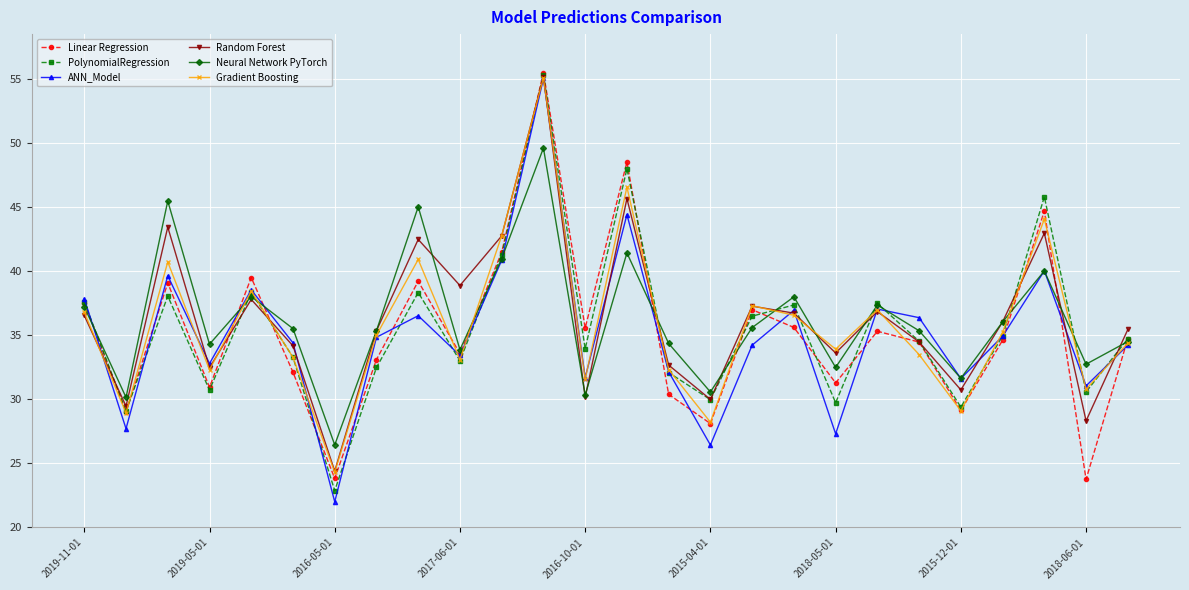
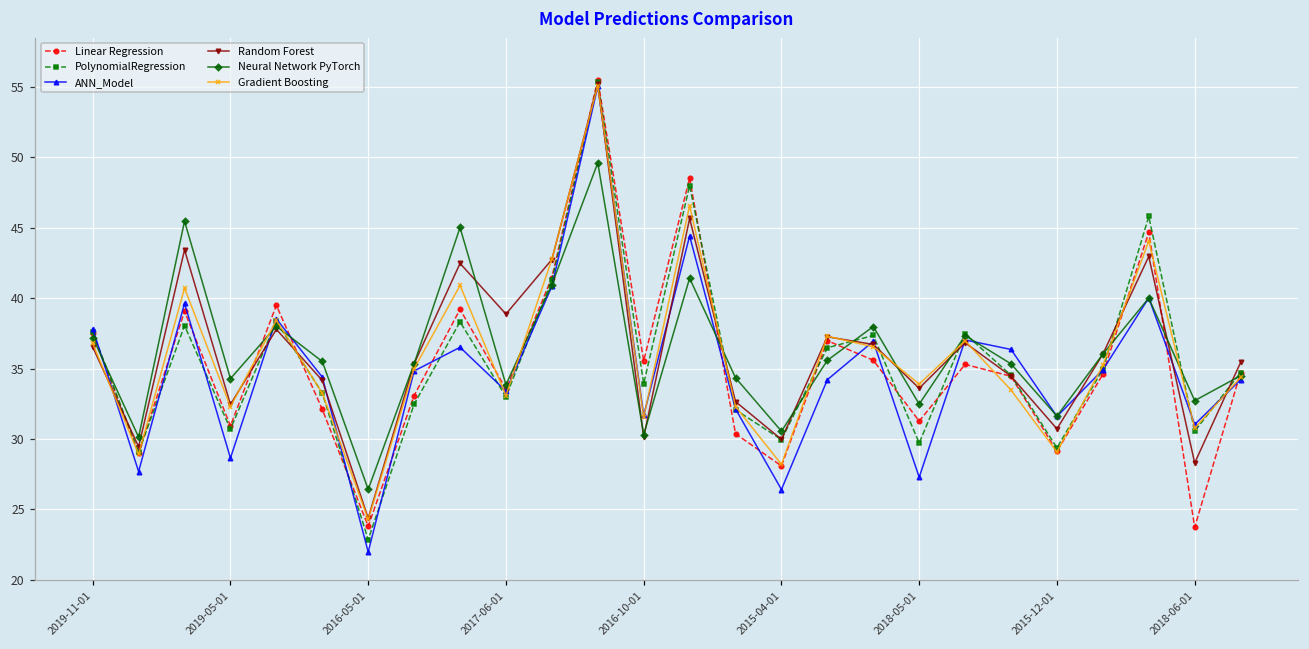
  {
    "Linear Regression": {
      "2019-05-01": 30.9,
      "2016-05-01": 23.8,
      "2016-10-01": 35.5,
      "2018-05-01": 31.3,
      "2018-06-01": 23.7
    },
    "ANN_Model": {
      "2019-11-01": 37.8,
-     "2019-05-01": 32.8,
+     "2019-05-01": 28.6,
      "2016-05-01": 22.0,
      "2015-04-01": 26.4,
      "2018-05-01": 27.3,
      "2018-06-01": 31.0
    },
    "Random Forest": {
      "2019-11-01": 36.5,
      "2017-06-01": 38.9,
      "2018-05-01": 33.6,
      "2015-12-01": 30.7,
      "2018-06-01": 28.3
    },
    "Gradient Boosting": {
      "2019-11-01": 36.8,
      "2018-05-01": 33.9,
      "2018-06-01": 30.8
    }
  }
